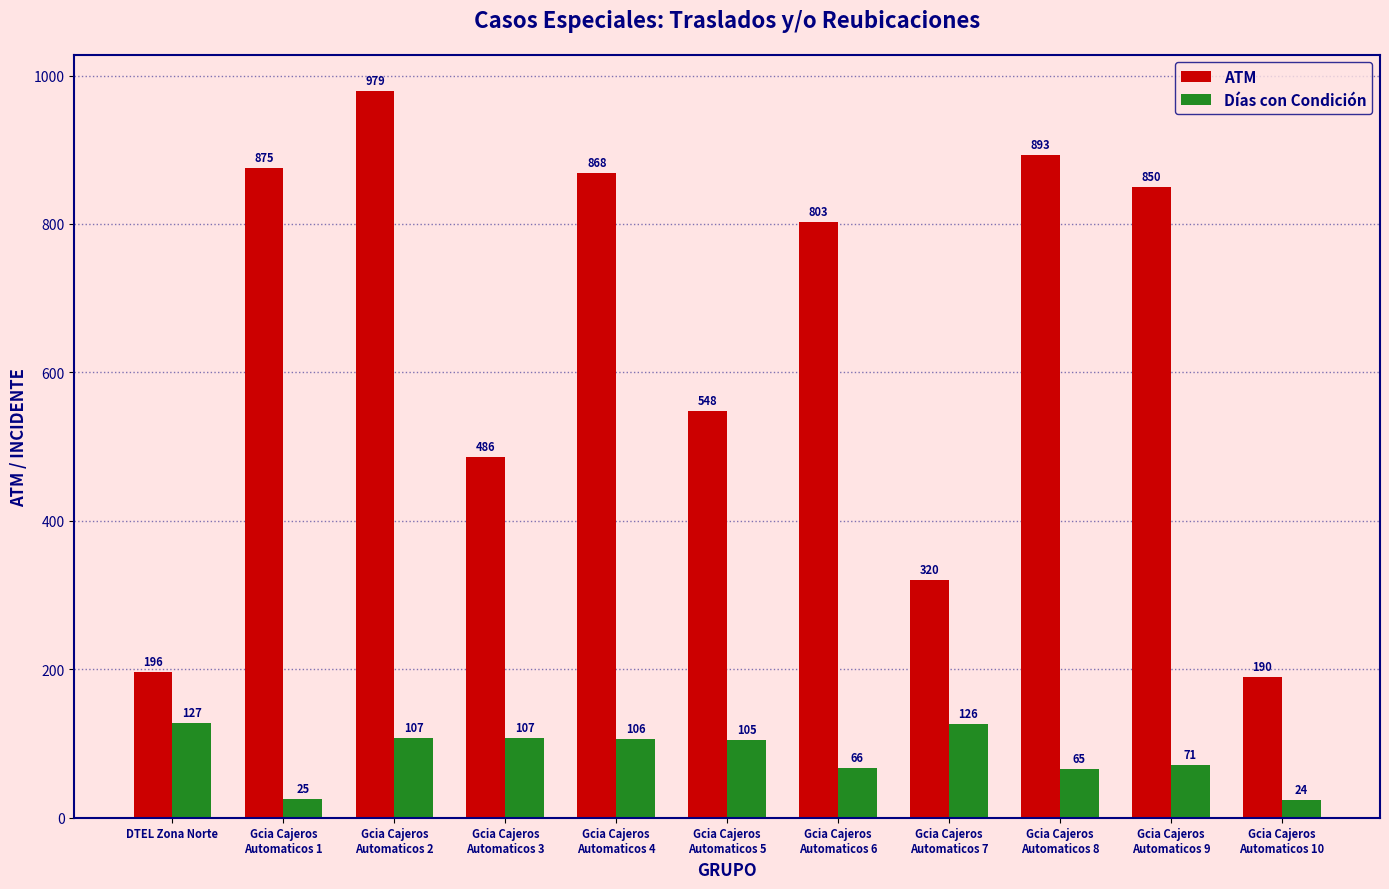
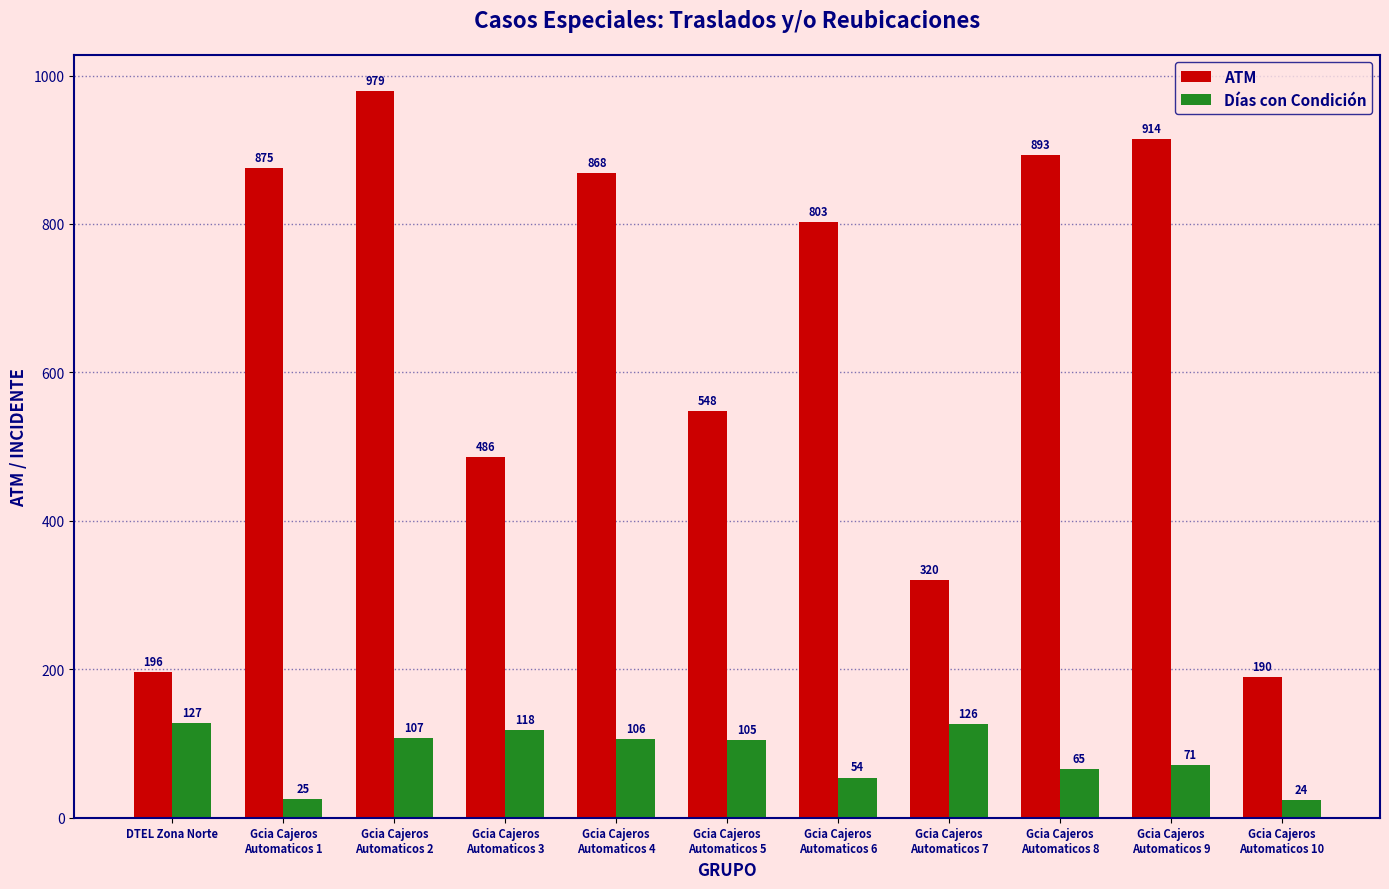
  {
    "ATM": {
      "DTEL Zona Norte": 196,
      "Gcia Cajeros Automaticos 1": 875,
      "Gcia Cajeros Automaticos 2": 979,
      "Gcia Cajeros Automaticos 3": 486,
      "Gcia Cajeros Automaticos 4": 868,
      "Gcia Cajeros Automaticos 5": 548,
      "Gcia Cajeros Automaticos 6": 803,
      "Gcia Cajeros Automaticos 7": 320,
      "Gcia Cajeros Automaticos 8": 893,
-     "Gcia Cajeros Automaticos 9": 850,
+     "Gcia Cajeros Automaticos 9": 914,
      "Gcia Cajeros Automaticos 10": 190
    },
    "Días con Condición": {
      "DTEL Zona Norte": 127,
      "Gcia Cajeros Automaticos 1": 25,
      "Gcia Cajeros Automaticos 2": 107,
-     "Gcia Cajeros Automaticos 3": 107,
+     "Gcia Cajeros Automaticos 3": 118,
      "Gcia Cajeros Automaticos 4": 106,
      "Gcia Cajeros Automaticos 5": 105,
-     "Gcia Cajeros Automaticos 6": 66,
+     "Gcia Cajeros Automaticos 6": 54,
      "Gcia Cajeros Automaticos 7": 126,
      "Gcia Cajeros Automaticos 8": 65,
      "Gcia Cajeros Automaticos 9": 71,
      "Gcia Cajeros Automaticos 10": 24
    }
  }
